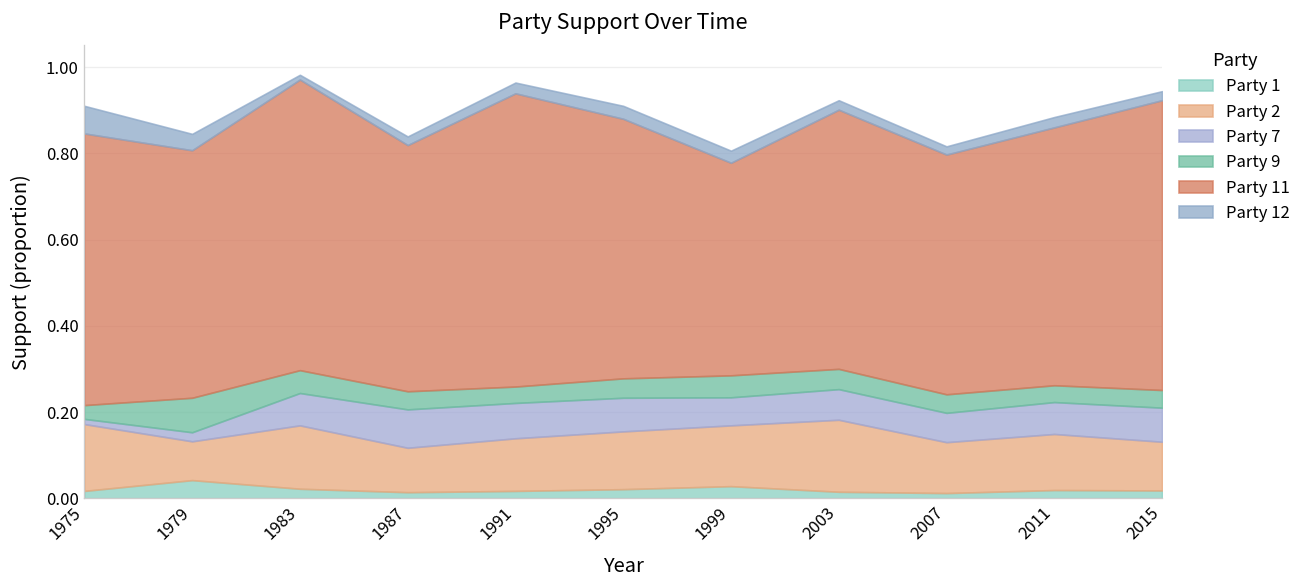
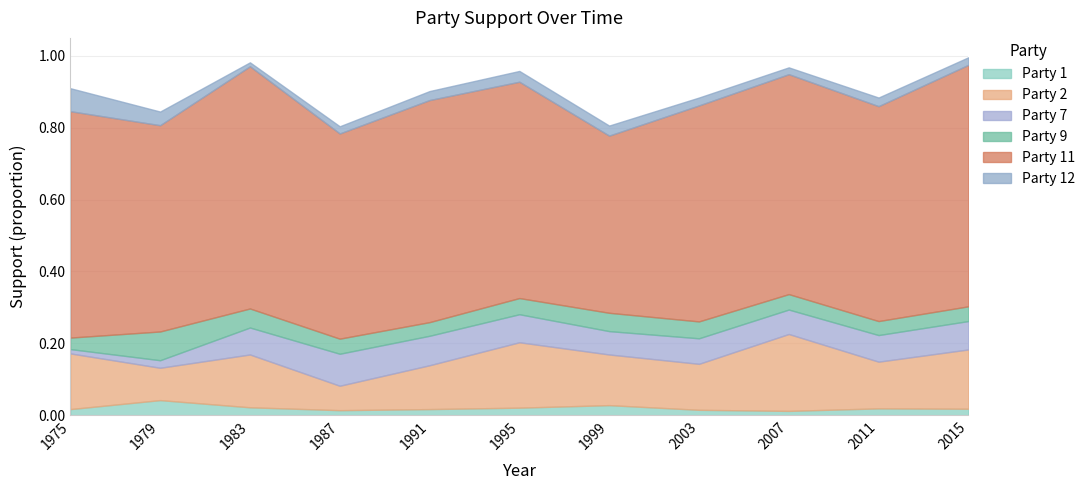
  {
    "Party 2": {
      "1975": 0.15,
      "1979": 0.09,
      "1983": 0.15,
-     "1987": 0.10,
+     "1987": 0.07,
      "1991": 0.12,
-     "1995": 0.13,
+     "1995": 0.18,
      "1999": 0.14,
-     "2003": 0.17,
-     "2007": 0.12,
+     "2003": 0.13,
+     "2007": 0.21,
      "2011": 0.13,
-     "2015": 0.11
+     "2015": 0.17
    },
    "Party 11": {
      "1975": 0.63,
      "1979": 0.57,
      "1983": 0.67,
      "1987": 0.57,
-     "1991": 0.68,
+     "1991": 0.62,
      "1995": 0.60,
      "1999": 0.49,
      "2003": 0.60,
-     "2007": 0.56,
+     "2007": 0.61,
      "2011": 0.60,
      "2015": 0.67
    }
  }
